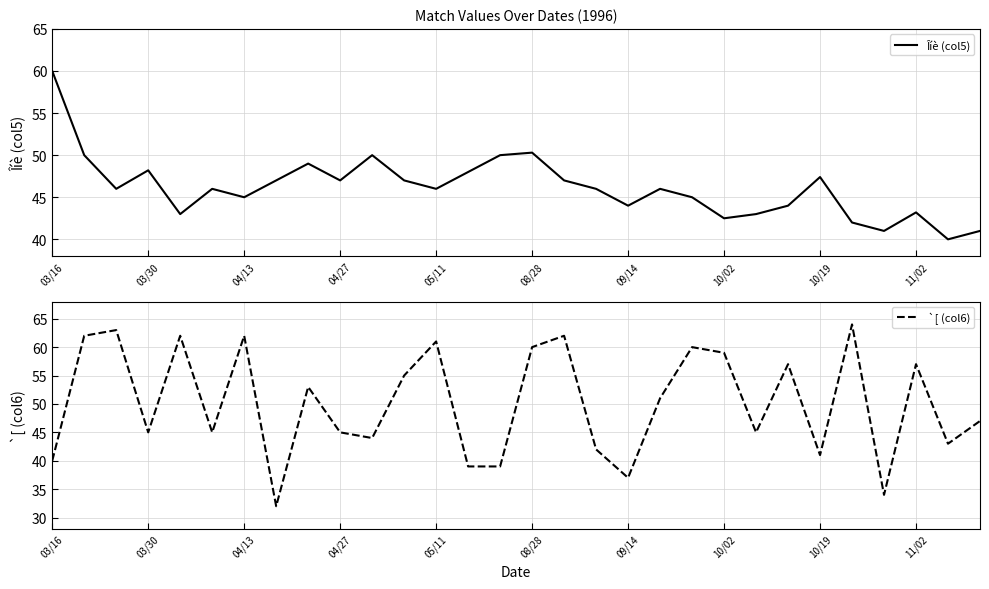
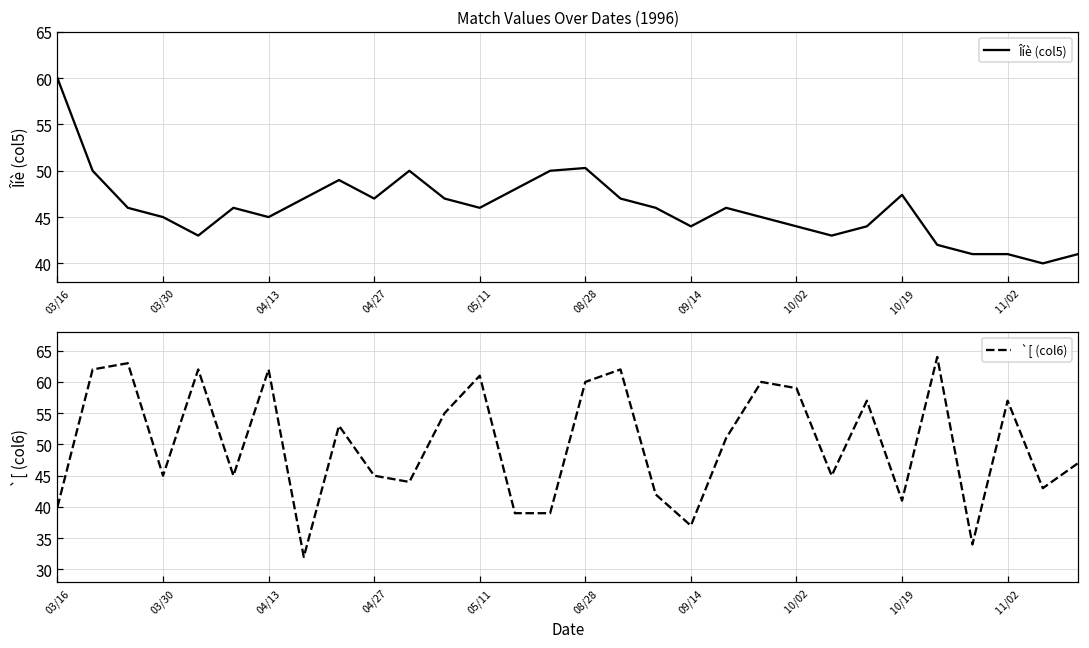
  {
    "Match Values Over Dates (1996)": {
      "03/16": 60,
-     "03/30": 48,
+     "03/30": 45,
      "04/13": 45,
      "04/27": 47,
      "05/11": 46,
      "08/28": 50,
      "09/14": 44,
-     "10/02": 43,
+     "10/02": 44,
      "10/19": 47,
-     "11/02": 43
+     "11/02": 41
    }
  }
